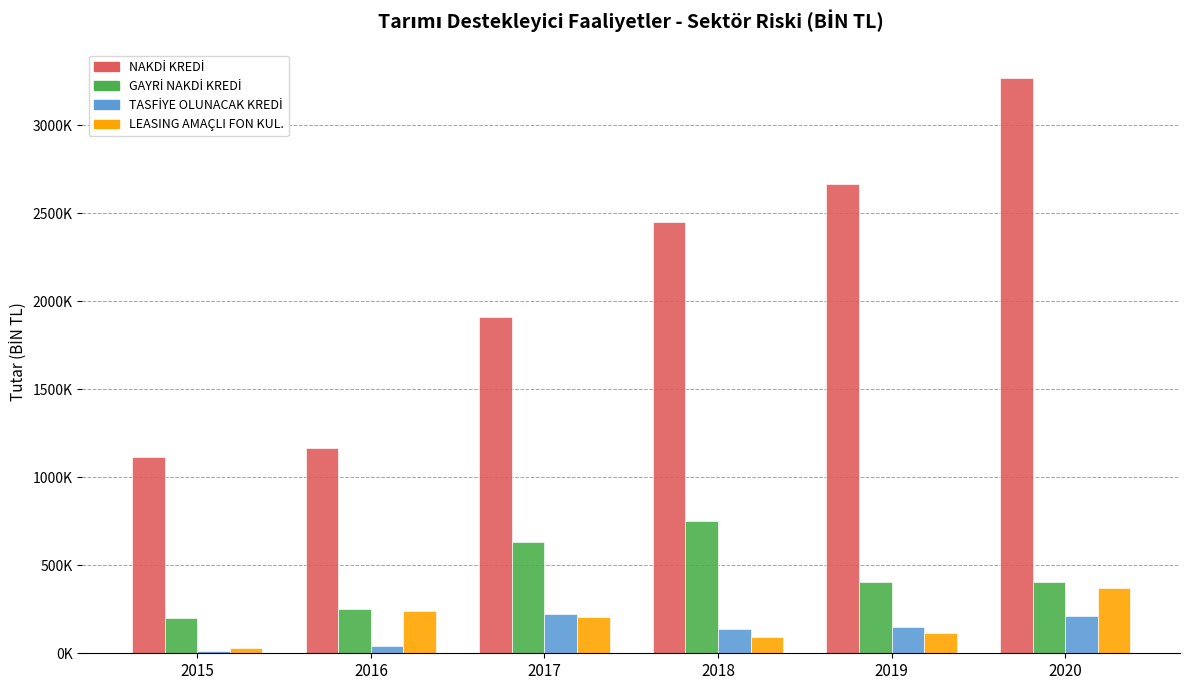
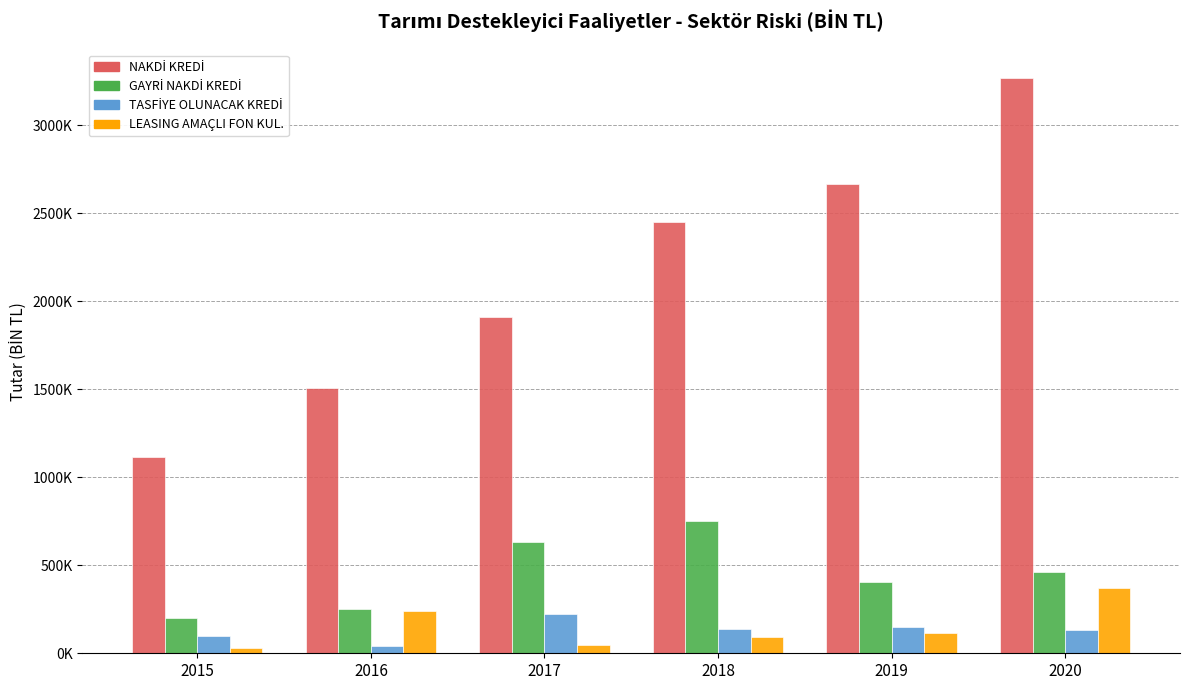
  {
    "NAKDİ KREDİ": {
      "2015": 1110000,
-     "2016": 1170000,
+     "2016": 1510000,
      "2017": 1910000,
      "2018": 2450000,
      "2019": 2670000,
      "2020": 3270000
    },
    "GAYRİ NAKDİ KREDİ": {
      "2015": 200000,
      "2016": 250000,
      "2017": 630000,
      "2018": 750000,
      "2019": 400000,
-     "2020": 410000
+     "2020": 460000
    },
    "TASFİYE OLUNACAK KREDİ": {
-     "2015": 10000,
+     "2015": 100000,
      "2016": 40000,
      "2017": 220000,
      "2018": 140000,
      "2019": 150000,
-     "2020": 210000
+     "2020": 130000
    },
    "LEASING AMAÇLI FON KUL.": {
      "2015": 30000,
      "2016": 240000,
-     "2017": 210000,
+     "2017": 50000,
      "2018": 90000,
      "2019": 120000,
      "2020": 370000
    }
  }
